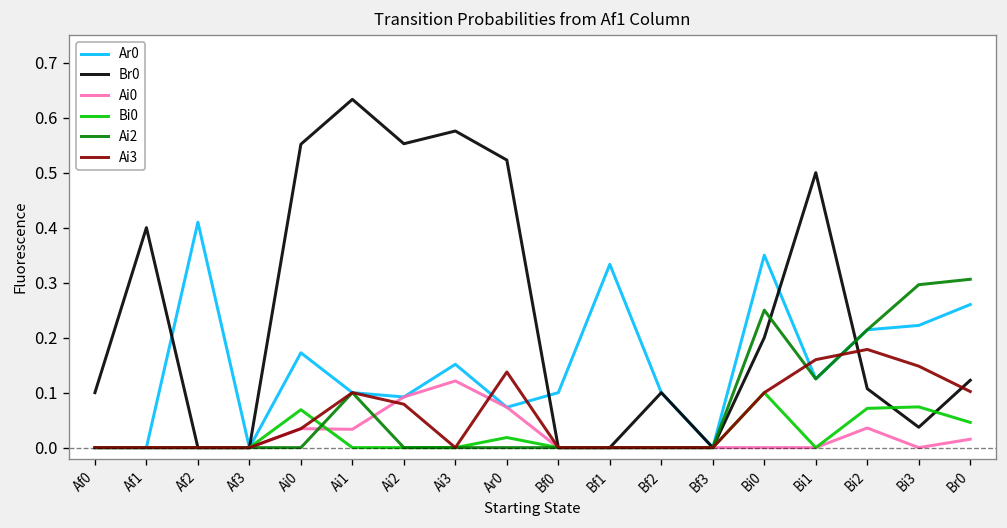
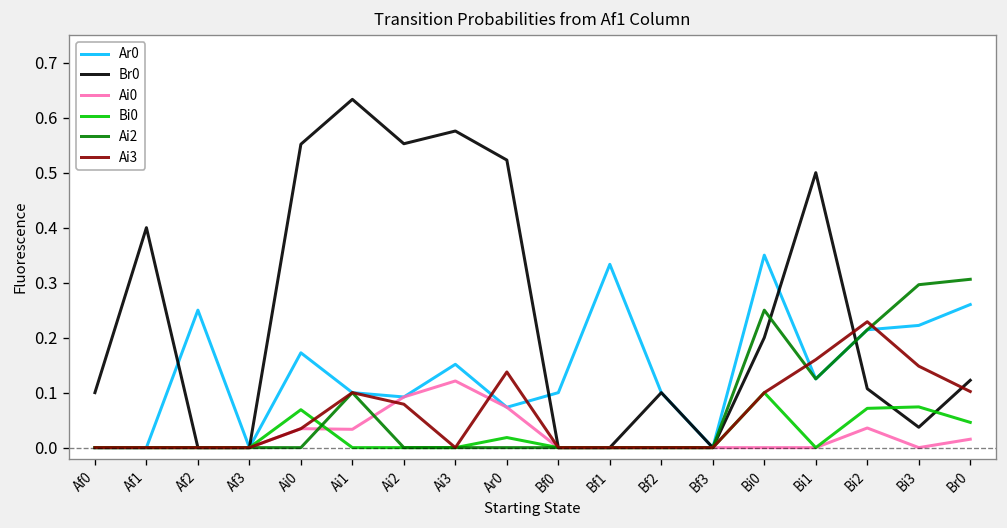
  {
    "Ar0": {
-     "Af2": 0.41,
+     "Af2": 0.25,
      "Ai0": 0.17,
      "Ai3": 0.15,
      "Bf0": 0.10,
      "Bf1": 0.33,
      "Bi0": 0.35,
      "Bi3": 0.22,
      "Br0": 0.26
    },
    "Br0": {
      "Af0": 0.10,
      "Af1": 0.40,
      "Ai0": 0.55,
      "Ai1": 0.63,
      "Ai2": 0.55,
      "Ai3": 0.58,
      "Ar0": 0.52,
      "Bi0": 0.20,
      "Bi1": 0.50,
      "Bi2": 0.11,
      "Bi3": 0.04,
      "Br0": 0.12
    },
    "Ai0": {
      "Ai1": 0.03,
      "Ai3": 0.12,
      "Bi0": 0.00,
      "Bi2": 0.04,
      "Bi3": 0.00,
      "Br0": 0.02
    },
    "Bi0": {
      "Ai0": 0.07,
      "Ai1": 0.00,
      "Ar0": 0.02,
      "Bi2": 0.07,
      "Bi3": 0.07,
      "Br0": 0.05
    },
    "Ai2": {
      "Ai0": 0.00,
      "Ar0": 0.00,
      "Bi0": 0.25,
      "Bi3": 0.30,
      "Br0": 0.31
    },
    "Ai3": {
      "Ai2": 0.08,
      "Ar0": 0.14,
      "Bi1": 0.16,
-     "Bi2": 0.18,
+     "Bi2": 0.23,
      "Bi3": 0.15,
      "Br0": 0.10
    }
  }
